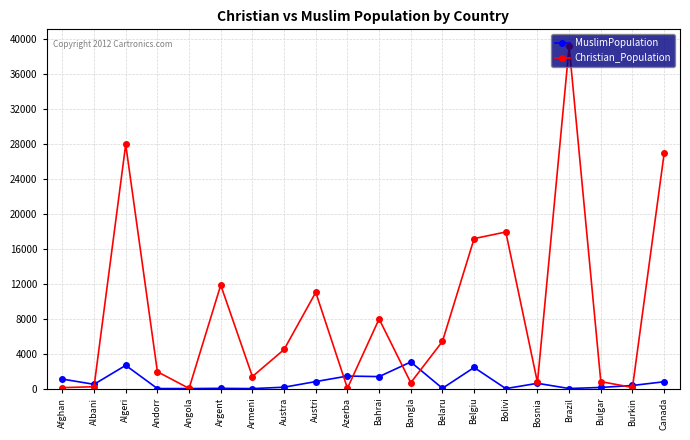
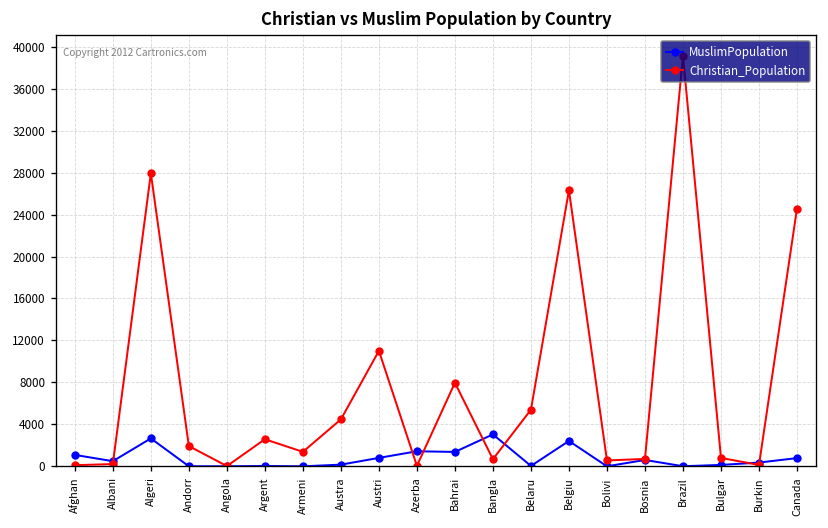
  {
    "MuslimPopulation": {
      "Afghan": 1000,
      "Algeri": 3000,
      "Andorr": 0,
      "Argent": 0,
      "Armeni": 0,
      "Austra": 0,
      "Austri": 1000,
      "Azerba": 1000,
      "Bahrai": 1000,
      "Bangla": 3000,
      "Belaru": 0,
      "Belgiu": 2000,
      "Bolivi": 0,
      "Brazil": 0,
      "Bulgar": 0,
      "Canada": 1000
    },
    "Christian_Population": {
      "Afghan": 0,
      "Algeri": 28000,
      "Andorr": 2000,
-     "Argent": 12000,
+     "Argent": 3000,
      "Armeni": 1000,
      "Austra": 4000,
      "Austri": 11000,
      "Azerba": 0,
      "Bahrai": 8000,
      "Bangla": 1000,
      "Belaru": 5000,
-     "Belgiu": 17000,
-     "Bolivi": 18000,
+     "Belgiu": 26000,
+     "Bolivi": 1000,
      "Bulgar": 1000,
-     "Canada": 27000
+     "Canada": 25000
    }
  }
